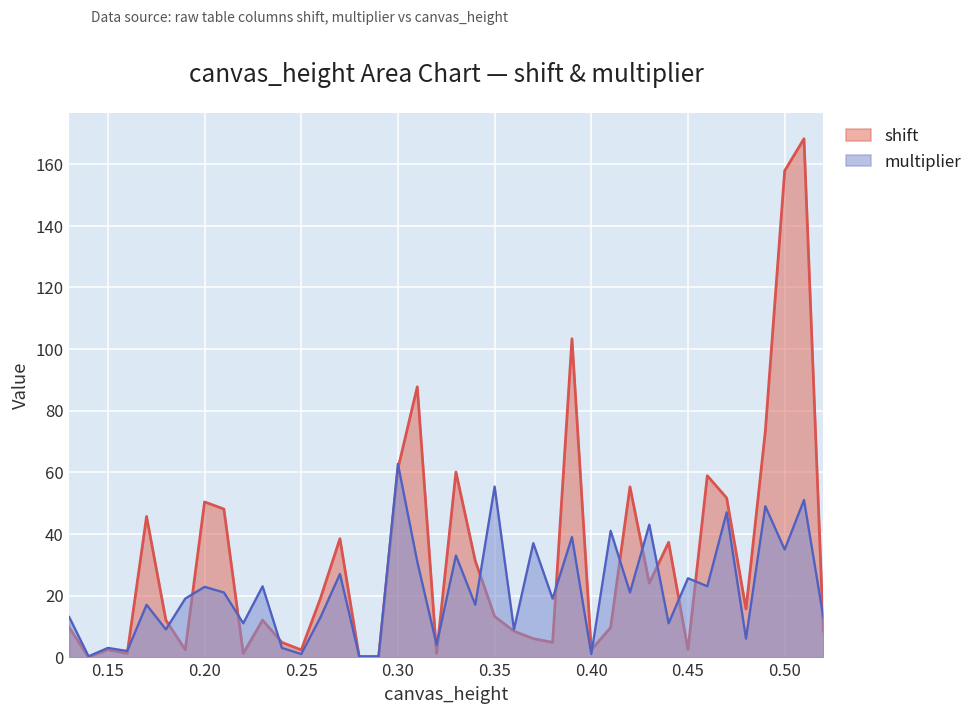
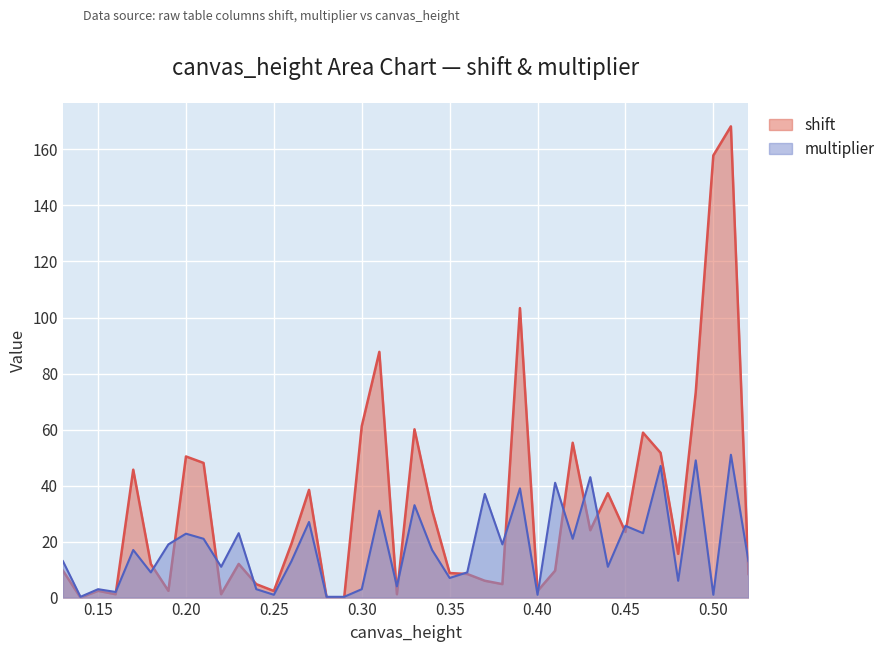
  {
    "shift": {
      "0.20": 50,
      "0.25": 2,
      "0.30": 61,
-     "0.35": 13,
+     "0.35": 9,
      "0.40": 2,
-     "0.45": 2,
+     "0.45": 23,
      "0.50": 158
    },
    "multiplier": {
      "0.20": 23,
      "0.25": 1,
-     "0.30": 63,
-     "0.35": 55,
+     "0.30": 3,
+     "0.35": 7,
      "0.40": 1,
      "0.45": 26,
-     "0.50": 35
+     "0.50": 1
    }
  }
